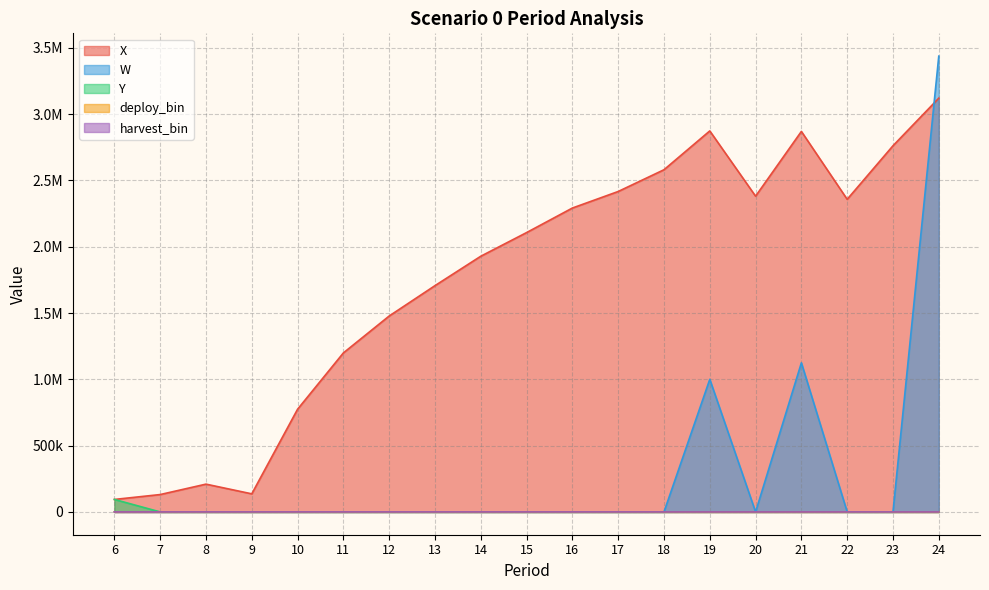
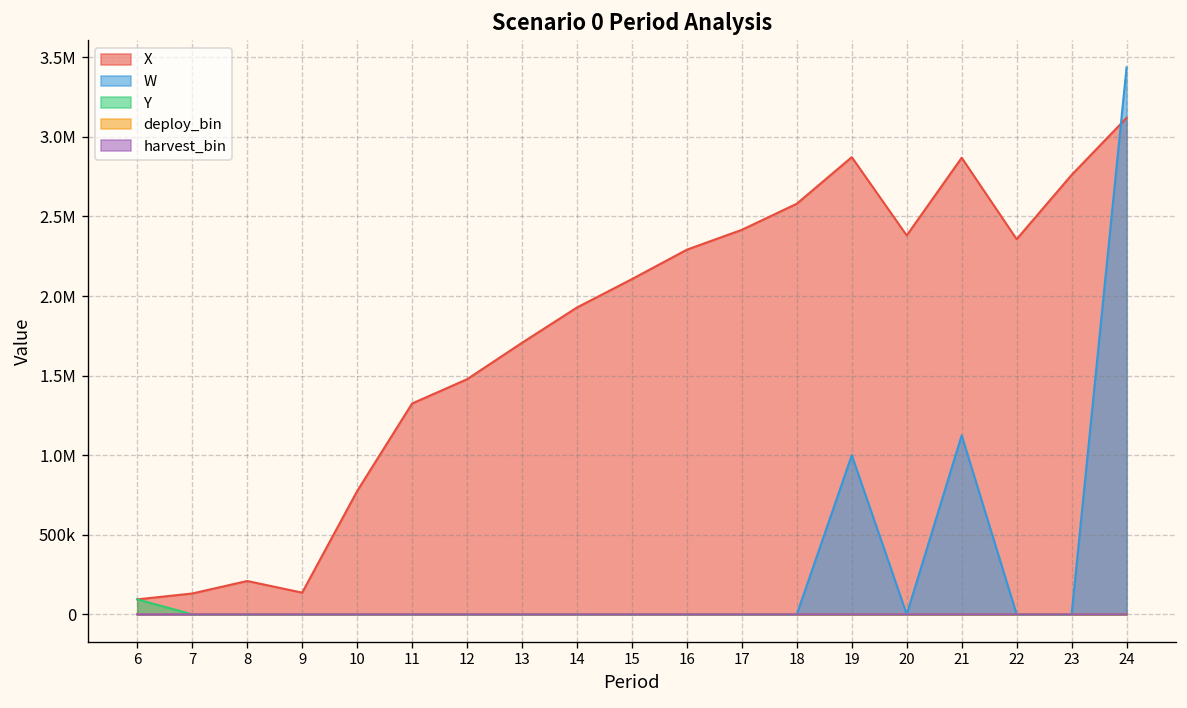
  {
    "X": {
      "7": 130000,
      "8": 210000,
      "9": 140000,
      "10": 770000,
-     "11": 1200000,
+     "11": 1320000,
      "12": 1480000,
      "13": 1710000,
      "14": 1930000,
      "15": 2110000,
      "16": 2290000,
      "17": 2420000,
      "18": 2580000,
      "19": 2870000,
      "20": 2380000,
      "21": 2870000,
      "22": 2360000,
      "23": 2760000,
      "24": 3120000
    },
    "W": {
      "19": 1000000,
      "21": 1120000,
      "24": 3440000
    }
  }
